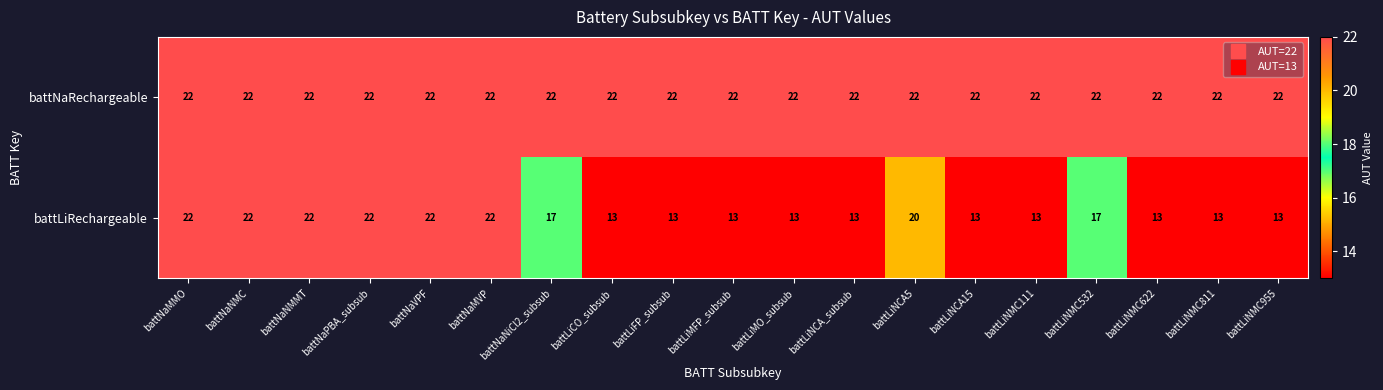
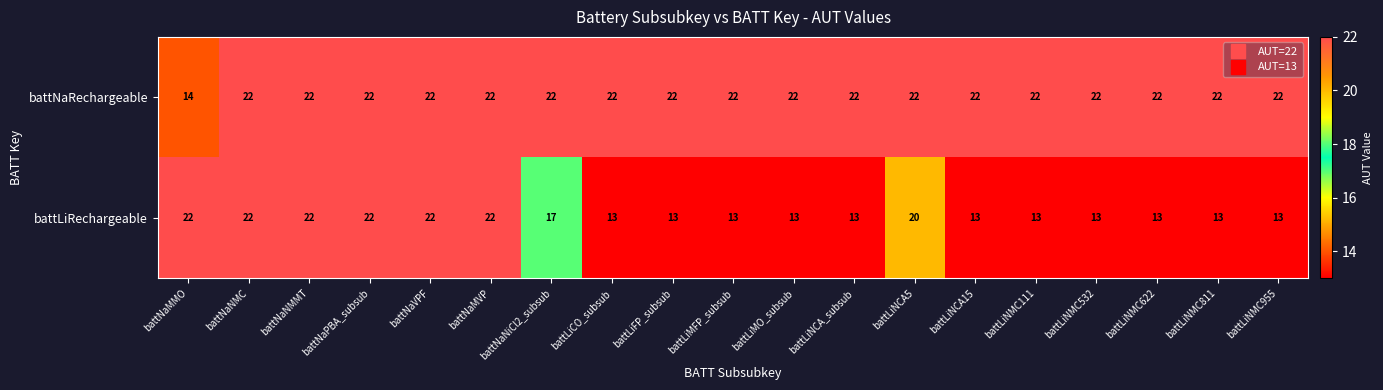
  {
    "battNaRechargeable": {
-     "battNaMMO": 22,
+     "battNaMMO": 14,
      "battNaNMC": 22,
      "battNaNMMT": 22,
      "battNaPBA_subsub": 22,
      "battNaVPF": 22,
      "battNaMVP": 22,
      "battNaNiCl2_subsub": 22,
      "battLiCO_subsub": 22,
      "battLiFP_subsub": 22,
      "battLiMFP_subsub": 22,
      "battLiMO_subsub": 22,
      "battLiNCA_subsub": 22,
      "battLiNCA5": 22,
      "battLiNCA15": 22,
      "battLiNMC111": 22,
      "battLiNMC532": 22,
      "battLiNMC622": 22,
      "battLiNMC811": 22,
      "battLiNMC955": 22
    },
    "battLiRechargeable": {
      "battNaMMO": 22,
      "battNaNMC": 22,
      "battNaNMMT": 22,
      "battNaPBA_subsub": 22,
      "battNaVPF": 22,
      "battNaMVP": 22,
      "battNaNiCl2_subsub": 17,
      "battLiCO_subsub": 13,
      "battLiFP_subsub": 13,
      "battLiMFP_subsub": 13,
      "battLiMO_subsub": 13,
      "battLiNCA_subsub": 13,
      "battLiNCA5": 20,
      "battLiNCA15": 13,
      "battLiNMC111": 13,
-     "battLiNMC532": 17,
+     "battLiNMC532": 13,
      "battLiNMC622": 13,
      "battLiNMC811": 13,
      "battLiNMC955": 13
    }
  }
